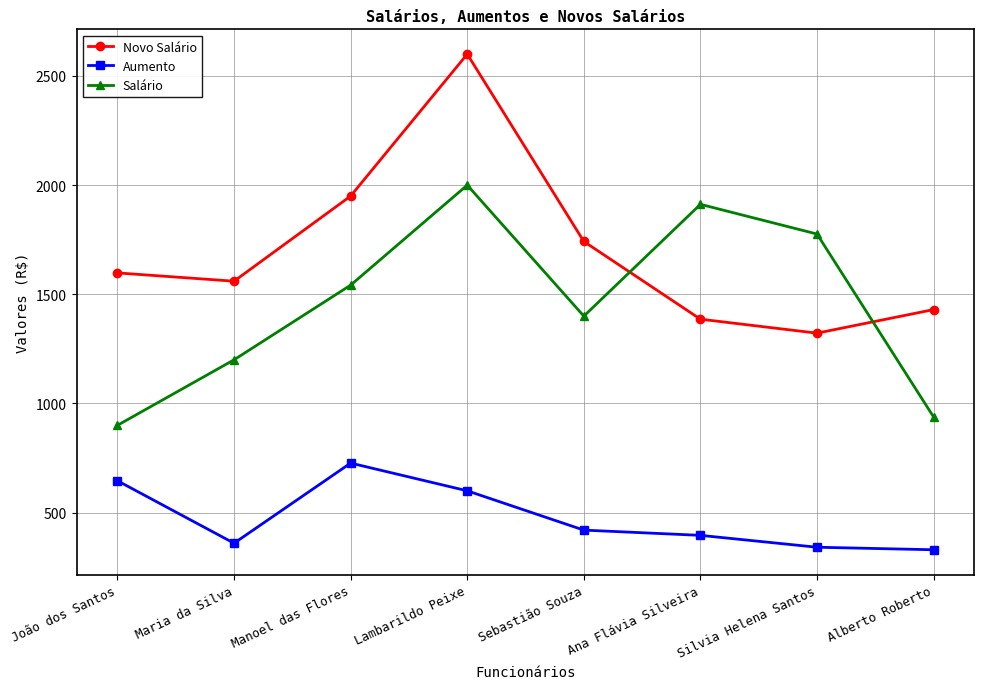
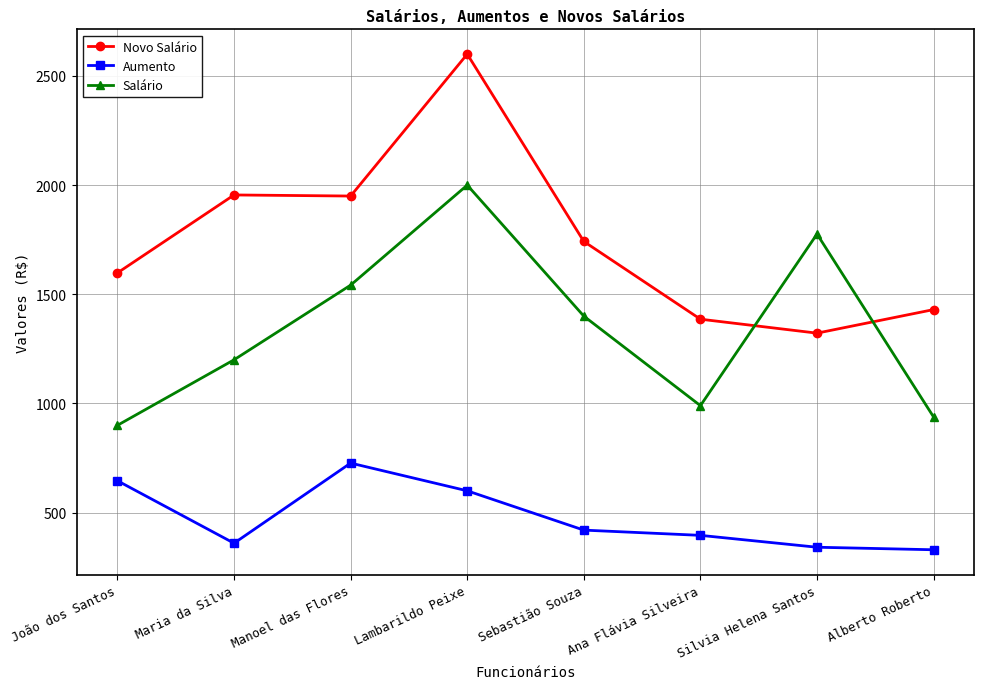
  {
    "Novo Salário": {
      "João dos Santos": 1600,
-     "Maria da Silva": 1560,
+     "Maria da Silva": 1960,
      "Manoel das Flores": 1950,
      "Lambarildo Peixe": 2600,
      "Sebastião Souza": 1740,
      "Ana Flávia Silveira": 1390,
      "Silvia Helena Santos": 1320,
      "Alberto Roberto": 1430
    },
    "Aumento": {
      "João dos Santos": 650,
      "Maria da Silva": 360,
      "Manoel das Flores": 730,
      "Lambarildo Peixe": 600,
      "Sebastião Souza": 420,
      "Ana Flávia Silveira": 400,
      "Silvia Helena Santos": 340,
      "Alberto Roberto": 330
    },
    "Salário": {
      "João dos Santos": 900,
      "Maria da Silva": 1200,
      "Manoel das Flores": 1540,
      "Lambarildo Peixe": 2000,
      "Sebastião Souza": 1400,
-     "Ana Flávia Silveira": 1910,
+     "Ana Flávia Silveira": 990,
      "Silvia Helena Santos": 1780,
      "Alberto Roberto": 940
    }
  }
